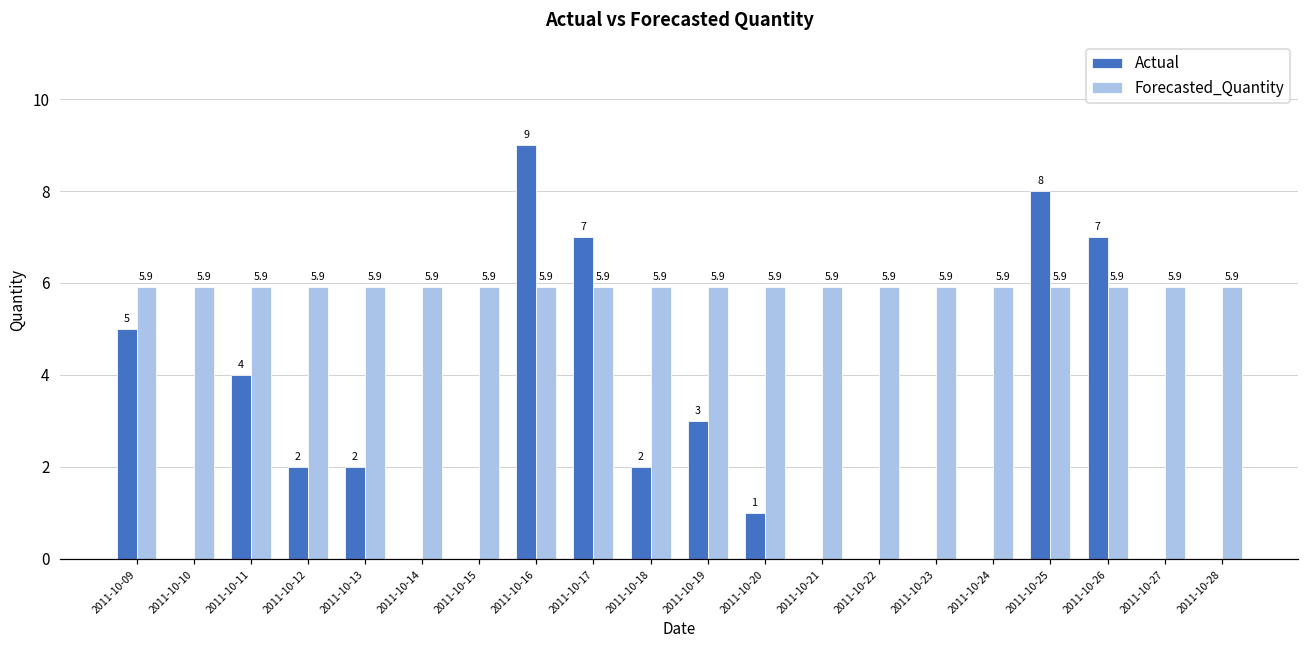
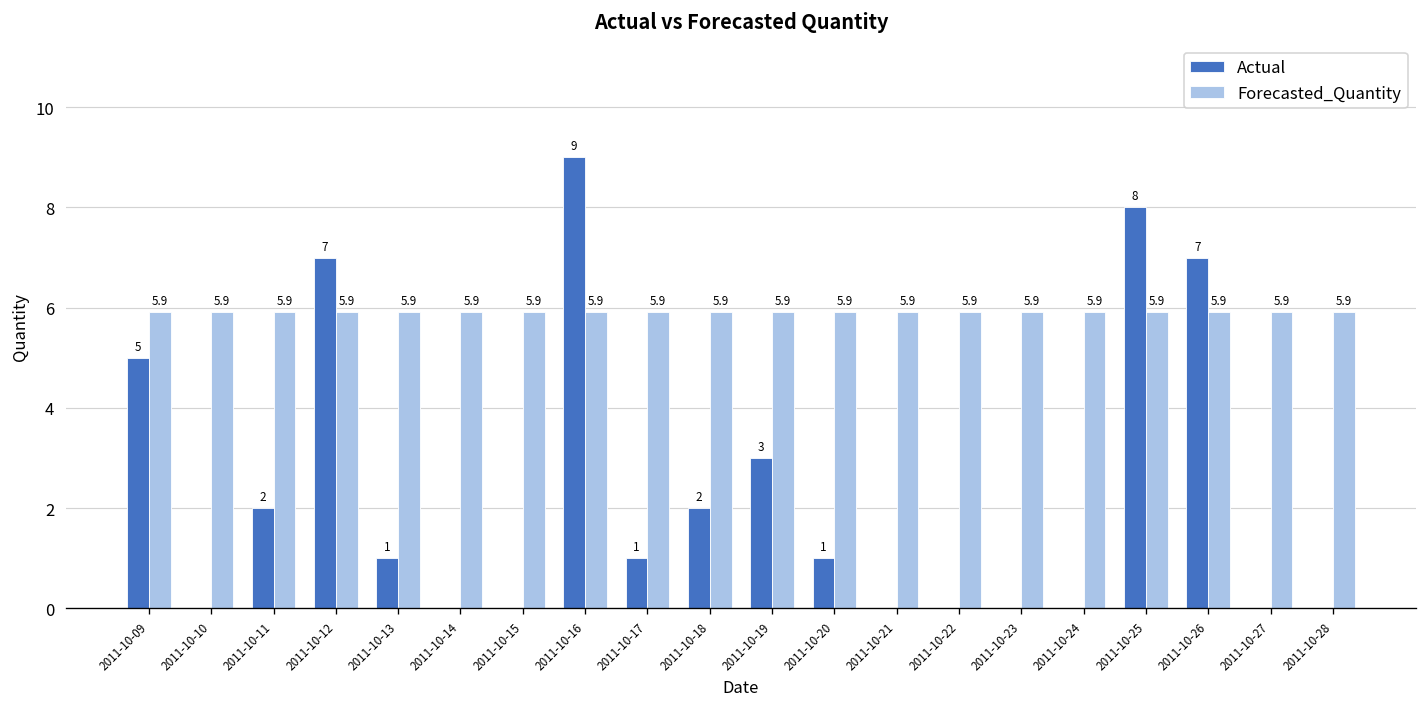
  {
    "Actual": {
      "2011-10-09": 5,
-     "2011-10-11": 4,
-     "2011-10-12": 2,
-     "2011-10-13": 2,
+     "2011-10-11": 2,
+     "2011-10-12": 7,
+     "2011-10-13": 1,
      "2011-10-16": 9,
-     "2011-10-17": 7,
+     "2011-10-17": 1,
      "2011-10-18": 2,
      "2011-10-19": 3,
      "2011-10-20": 1,
      "2011-10-25": 8,
      "2011-10-26": 7
    },
    "Forecasted_Quantity": {
      "2011-10-09": 5.9,
      "2011-10-10": 5.9,
      "2011-10-11": 5.9,
      "2011-10-12": 5.9,
      "2011-10-13": 5.9,
      "2011-10-14": 5.9,
      "2011-10-15": 5.9,
      "2011-10-16": 5.9,
      "2011-10-17": 5.9,
      "2011-10-18": 5.9,
      "2011-10-19": 5.9,
      "2011-10-20": 5.9,
      "2011-10-21": 5.9,
      "2011-10-22": 5.9,
      "2011-10-23": 5.9,
      "2011-10-24": 5.9,
      "2011-10-25": 5.9,
      "2011-10-26": 5.9,
      "2011-10-27": 5.9,
      "2011-10-28": 5.9
    }
  }
